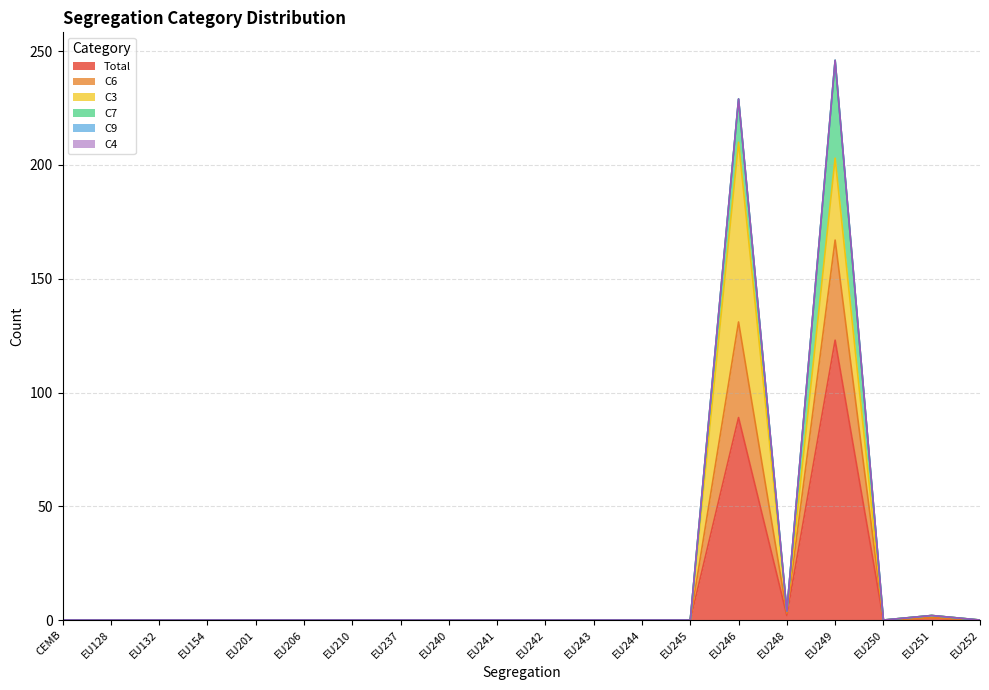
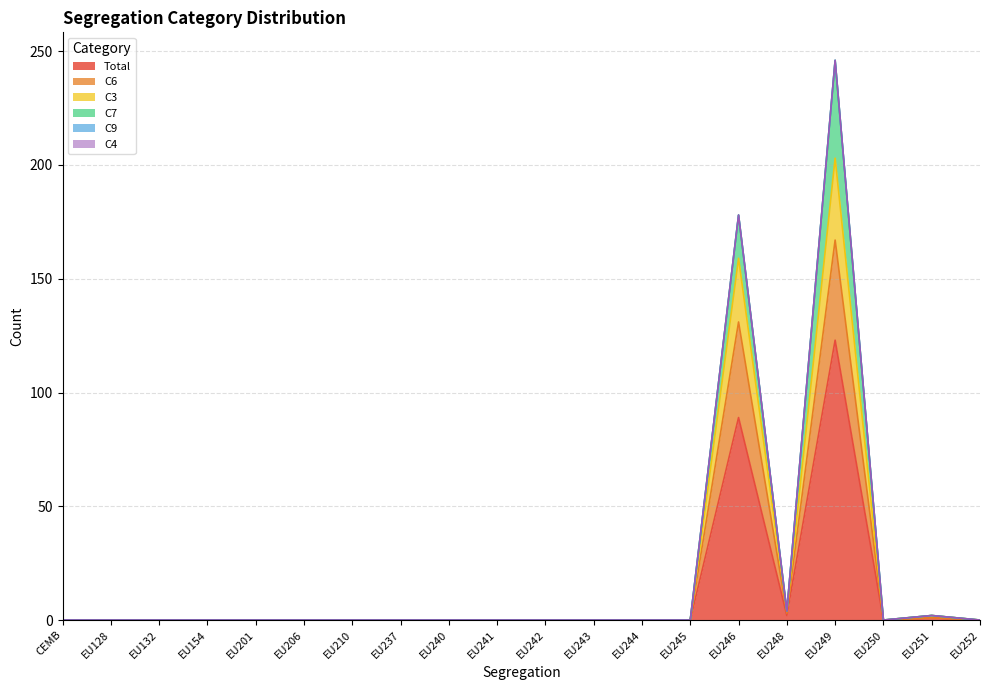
  {
    "C3": {
-     "EU246": 79,
+     "EU246": 28,
      "EU249": 36
    }
  }
